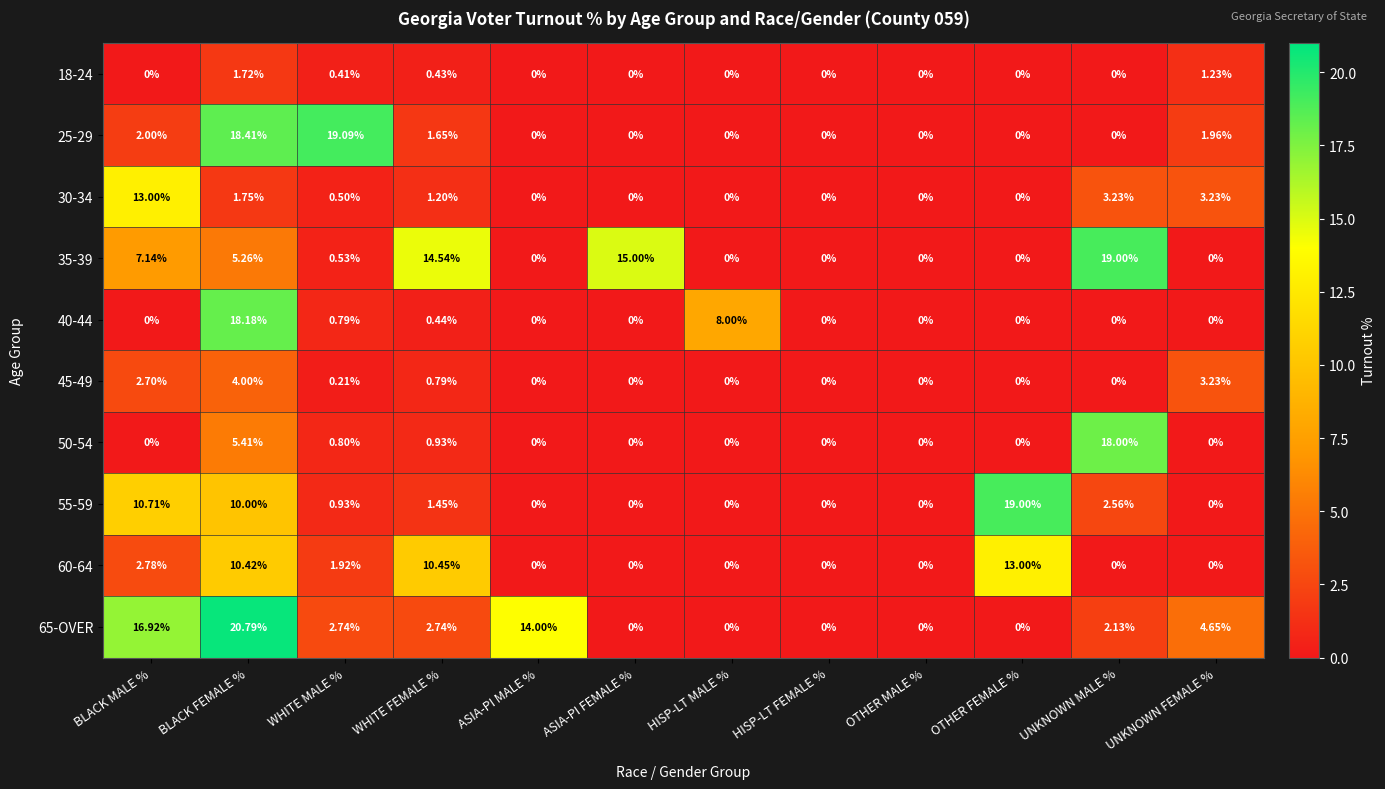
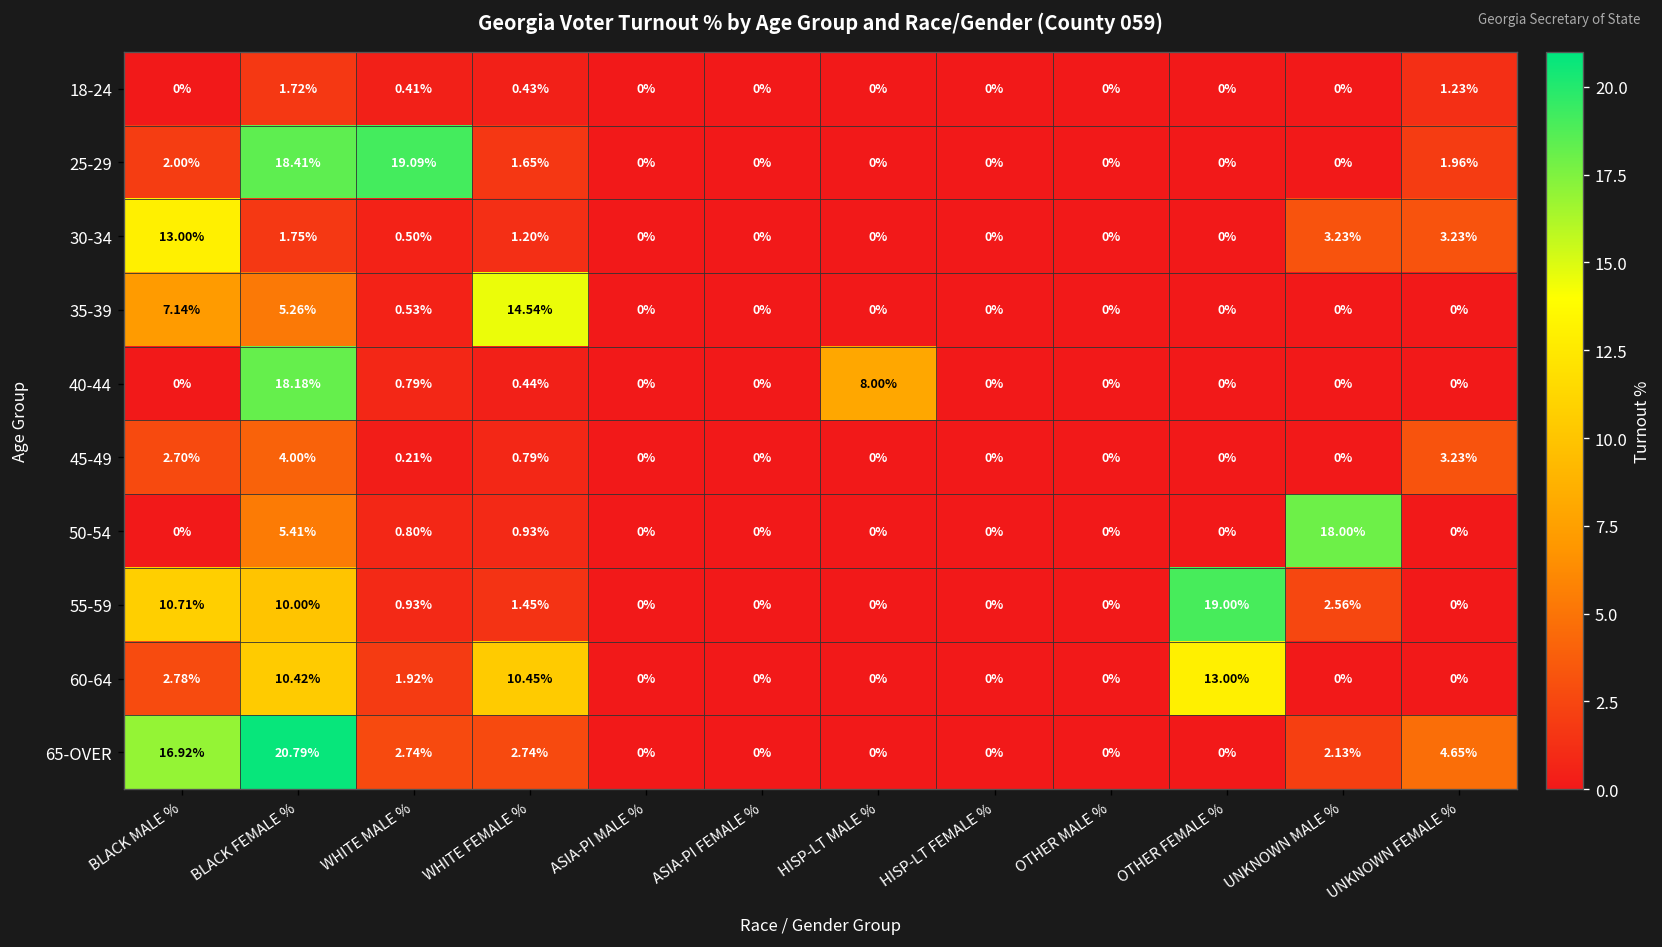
  {
    "18-24": {
      "BLACK MALE %": "0%",
      "BLACK FEMALE %": "1.72%",
      "WHITE MALE %": "0.41%",
      "WHITE FEMALE %": "0.43%",
      "ASIA-PI MALE %": "0%",
      "ASIA-PI FEMALE %": "0%",
      "HISP-LT MALE %": "0%",
      "HISP-LT FEMALE %": "0%",
      "OTHER MALE %": "0%",
      "OTHER FEMALE %": "0%",
      "UNKNOWN MALE %": "0%",
      "UNKNOWN FEMALE %": "1.23%"
    },
    "25-29": {
      "BLACK MALE %": "2.00%",
      "BLACK FEMALE %": "18.41%",
      "WHITE MALE %": "19.09%",
      "WHITE FEMALE %": "1.65%",
      "ASIA-PI MALE %": "0%",
      "ASIA-PI FEMALE %": "0%",
      "HISP-LT MALE %": "0%",
      "HISP-LT FEMALE %": "0%",
      "OTHER MALE %": "0%",
      "OTHER FEMALE %": "0%",
      "UNKNOWN MALE %": "0%",
      "UNKNOWN FEMALE %": "1.96%"
    },
    "30-34": {
      "BLACK MALE %": "13.00%",
      "BLACK FEMALE %": "1.75%",
      "WHITE MALE %": "0.50%",
      "WHITE FEMALE %": "1.20%",
      "ASIA-PI MALE %": "0%",
      "ASIA-PI FEMALE %": "0%",
      "HISP-LT MALE %": "0%",
      "HISP-LT FEMALE %": "0%",
      "OTHER MALE %": "0%",
      "OTHER FEMALE %": "0%",
      "UNKNOWN MALE %": "3.23%",
      "UNKNOWN FEMALE %": "3.23%"
    },
    "35-39": {
      "BLACK MALE %": "7.14%",
      "BLACK FEMALE %": "5.26%",
      "WHITE MALE %": "0.53%",
      "WHITE FEMALE %": "14.54%",
      "ASIA-PI MALE %": "0%",
-     "ASIA-PI FEMALE %": "15.00%",
+     "ASIA-PI FEMALE %": "0%",
      "HISP-LT MALE %": "0%",
      "HISP-LT FEMALE %": "0%",
      "OTHER MALE %": "0%",
      "OTHER FEMALE %": "0%",
-     "UNKNOWN MALE %": "19.00%",
+     "UNKNOWN MALE %": "0%",
      "UNKNOWN FEMALE %": "0%"
    },
    "40-44": {
      "BLACK MALE %": "0%",
      "BLACK FEMALE %": "18.18%",
      "WHITE MALE %": "0.79%",
      "WHITE FEMALE %": "0.44%",
      "ASIA-PI MALE %": "0%",
      "ASIA-PI FEMALE %": "0%",
      "HISP-LT MALE %": "8.00%",
      "HISP-LT FEMALE %": "0%",
      "OTHER MALE %": "0%",
      "OTHER FEMALE %": "0%",
      "UNKNOWN MALE %": "0%",
      "UNKNOWN FEMALE %": "0%"
    },
    "45-49": {
      "BLACK MALE %": "2.70%",
      "BLACK FEMALE %": "4.00%",
      "WHITE MALE %": "0.21%",
      "WHITE FEMALE %": "0.79%",
      "ASIA-PI MALE %": "0%",
      "ASIA-PI FEMALE %": "0%",
      "HISP-LT MALE %": "0%",
      "HISP-LT FEMALE %": "0%",
      "OTHER MALE %": "0%",
      "OTHER FEMALE %": "0%",
      "UNKNOWN MALE %": "0%",
      "UNKNOWN FEMALE %": "3.23%"
    },
    "50-54": {
      "BLACK MALE %": "0%",
      "BLACK FEMALE %": "5.41%",
      "WHITE MALE %": "0.80%",
      "WHITE FEMALE %": "0.93%",
      "ASIA-PI MALE %": "0%",
      "ASIA-PI FEMALE %": "0%",
      "HISP-LT MALE %": "0%",
      "HISP-LT FEMALE %": "0%",
      "OTHER MALE %": "0%",
      "OTHER FEMALE %": "0%",
      "UNKNOWN MALE %": "18.00%",
      "UNKNOWN FEMALE %": "0%"
    },
    "55-59": {
      "BLACK MALE %": "10.71%",
      "BLACK FEMALE %": "10.00%",
      "WHITE MALE %": "0.93%",
      "WHITE FEMALE %": "1.45%",
      "ASIA-PI MALE %": "0%",
      "ASIA-PI FEMALE %": "0%",
      "HISP-LT MALE %": "0%",
      "HISP-LT FEMALE %": "0%",
      "OTHER MALE %": "0%",
      "OTHER FEMALE %": "19.00%",
      "UNKNOWN MALE %": "2.56%",
      "UNKNOWN FEMALE %": "0%"
    },
    "60-64": {
      "BLACK MALE %": "2.78%",
      "BLACK FEMALE %": "10.42%",
      "WHITE MALE %": "1.92%",
      "WHITE FEMALE %": "10.45%",
      "ASIA-PI MALE %": "0%",
      "ASIA-PI FEMALE %": "0%",
      "HISP-LT MALE %": "0%",
      "HISP-LT FEMALE %": "0%",
      "OTHER MALE %": "0%",
      "OTHER FEMALE %": "13.00%",
      "UNKNOWN MALE %": "0%",
      "UNKNOWN FEMALE %": "0%"
    },
    "65-OVER": {
      "BLACK MALE %": "16.92%",
      "BLACK FEMALE %": "20.79%",
      "WHITE MALE %": "2.74%",
      "WHITE FEMALE %": "2.74%",
-     "ASIA-PI MALE %": "14.00%",
+     "ASIA-PI MALE %": "0%",
      "ASIA-PI FEMALE %": "0%",
      "HISP-LT MALE %": "0%",
      "HISP-LT FEMALE %": "0%",
      "OTHER MALE %": "0%",
      "OTHER FEMALE %": "0%",
      "UNKNOWN MALE %": "2.13%",
      "UNKNOWN FEMALE %": "4.65%"
    }
  }
